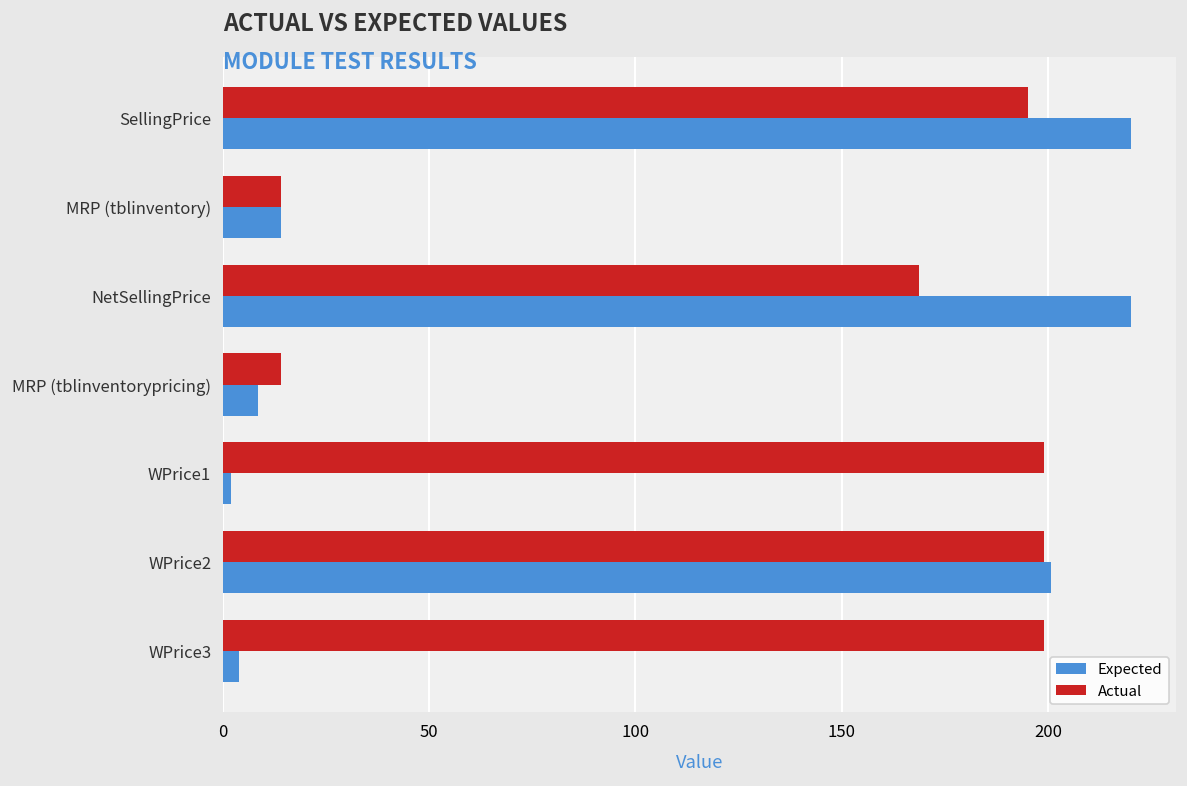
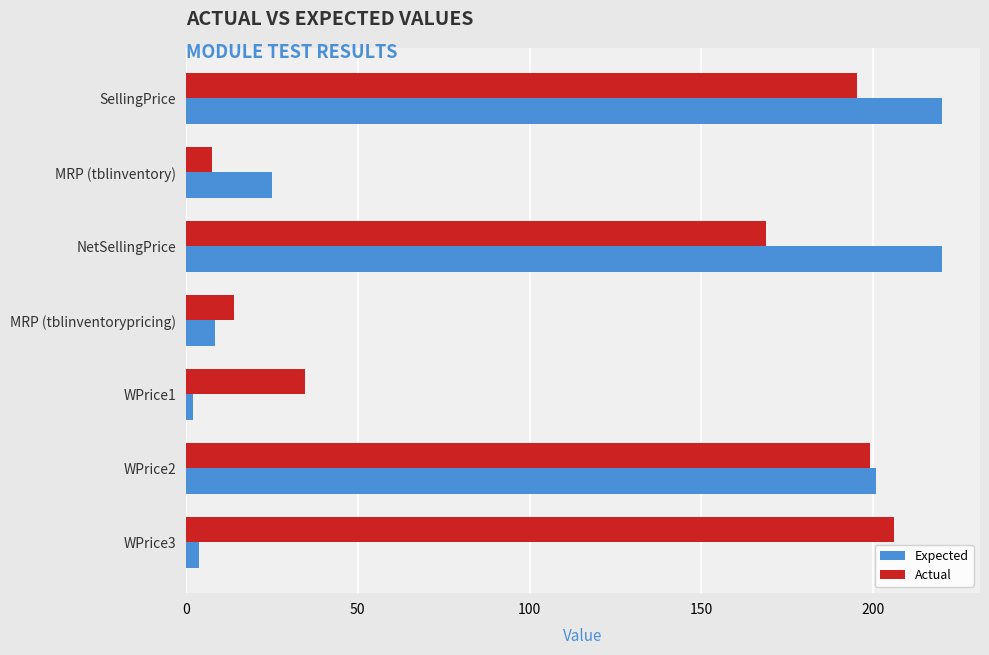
  {
    "Expected": {
      "SellingPrice": 220,
-     "MRP (tblinventory)": 14,
+     "MRP (tblinventory)": 25,
      "NetSellingPrice": 220,
      "MRP (tblinventorypricing)": 9,
      "WPrice1": 2,
      "WPrice2": 201,
      "WPrice3": 4
    },
    "Actual": {
      "SellingPrice": 195,
-     "MRP (tblinventory)": 14,
+     "MRP (tblinventory)": 8,
      "NetSellingPrice": 169,
      "MRP (tblinventorypricing)": 14,
-     "WPrice1": 199,
+     "WPrice1": 35,
      "WPrice2": 199,
-     "WPrice3": 199
+     "WPrice3": 206
    }
  }
